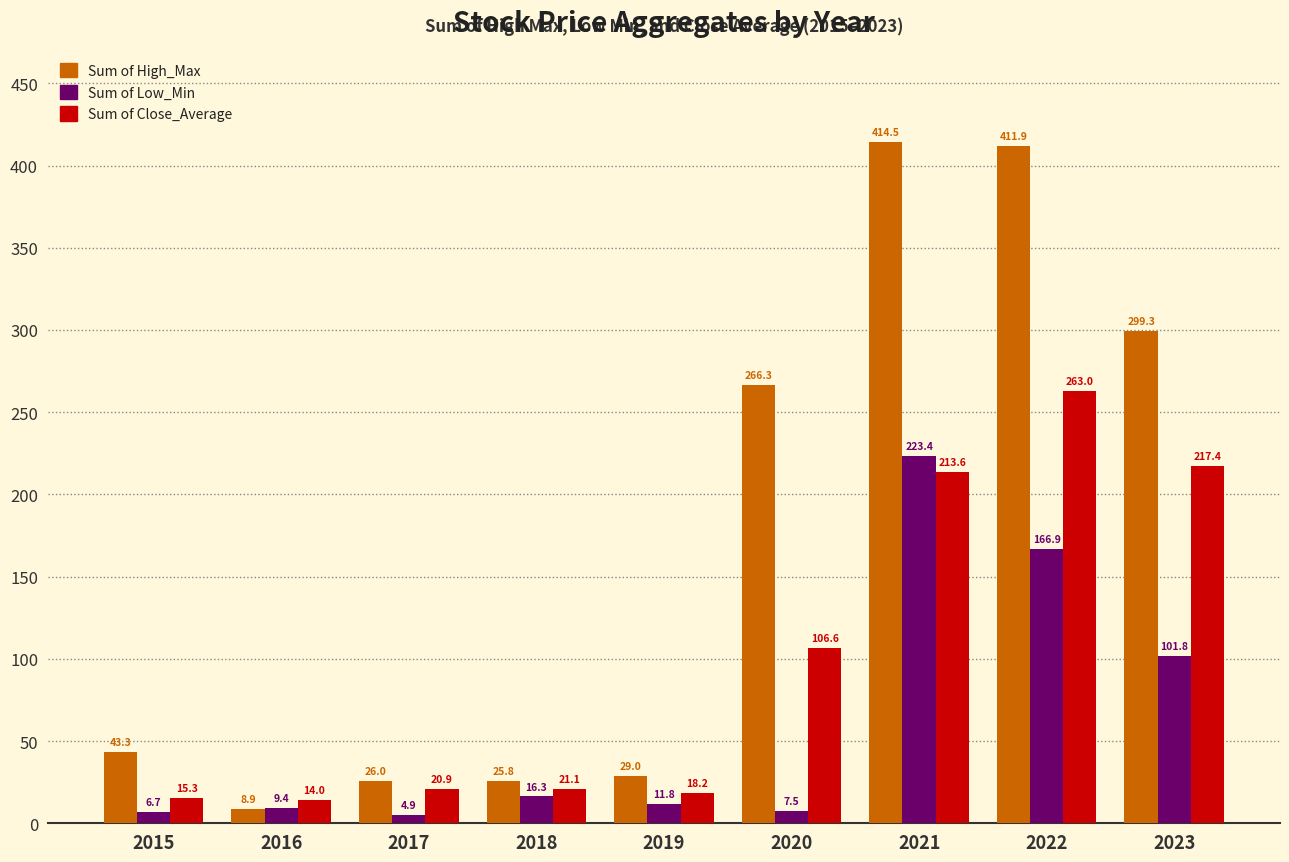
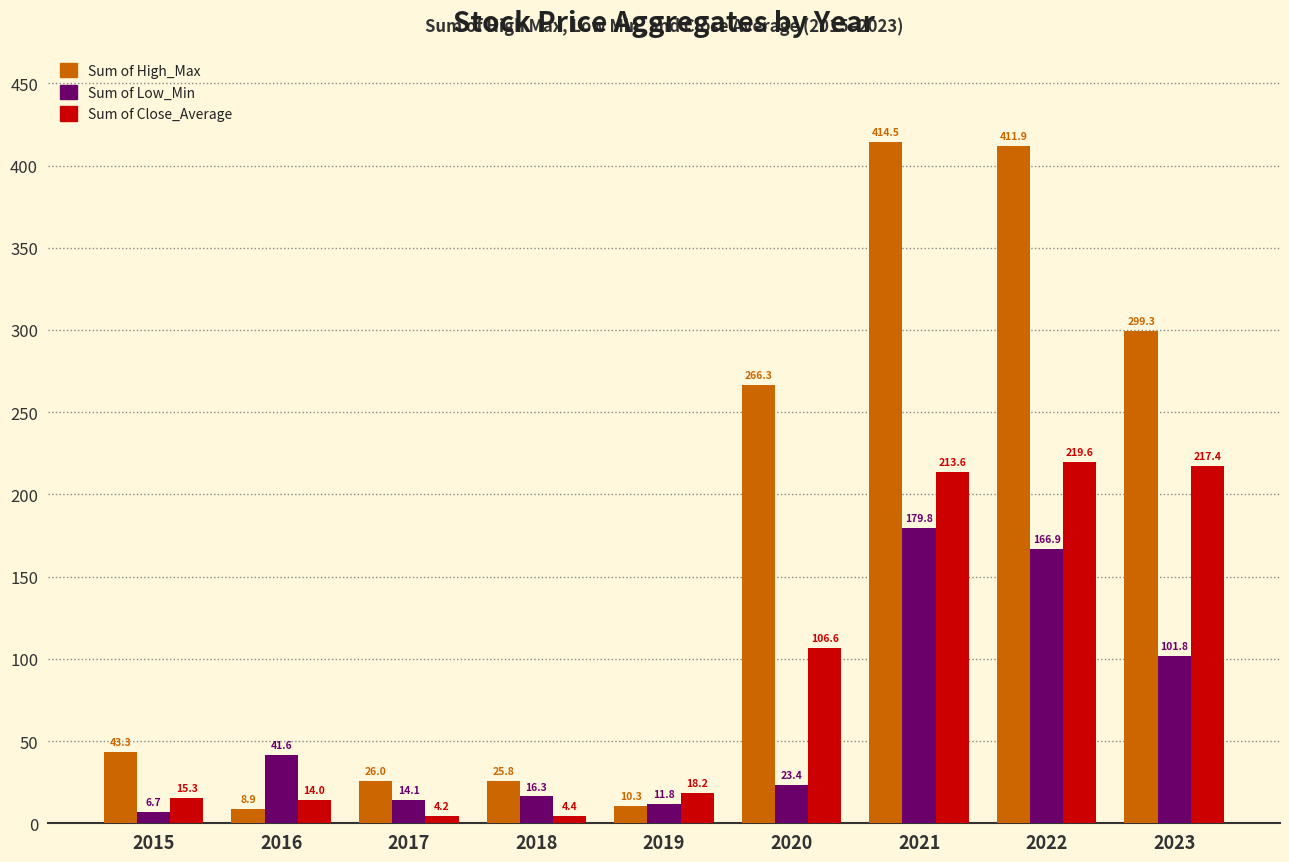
  {
    "Sum of High_Max": {
      "2015": 43.3,
      "2016": 8.9,
      "2017": 26.0,
      "2018": 25.8,
-     "2019": 29.0,
+     "2019": 10.3,
      "2020": 266.3,
      "2021": 414.5,
      "2022": 411.9,
      "2023": 299.3
    },
    "Sum of Low_Min": {
      "2015": 6.7,
-     "2016": 9.4,
-     "2017": 4.9,
+     "2016": 41.6,
+     "2017": 14.1,
      "2018": 16.3,
      "2019": 11.8,
-     "2020": 7.5,
-     "2021": 223.4,
+     "2020": 23.4,
+     "2021": 179.8,
      "2022": 166.9,
      "2023": 101.8
    },
    "Sum of Close_Average": {
      "2015": 15.3,
      "2016": 14.0,
-     "2017": 20.9,
-     "2018": 21.1,
+     "2017": 4.2,
+     "2018": 4.4,
      "2019": 18.2,
      "2020": 106.6,
      "2021": 213.6,
-     "2022": 263.0,
+     "2022": 219.6,
      "2023": 217.4
    }
  }
